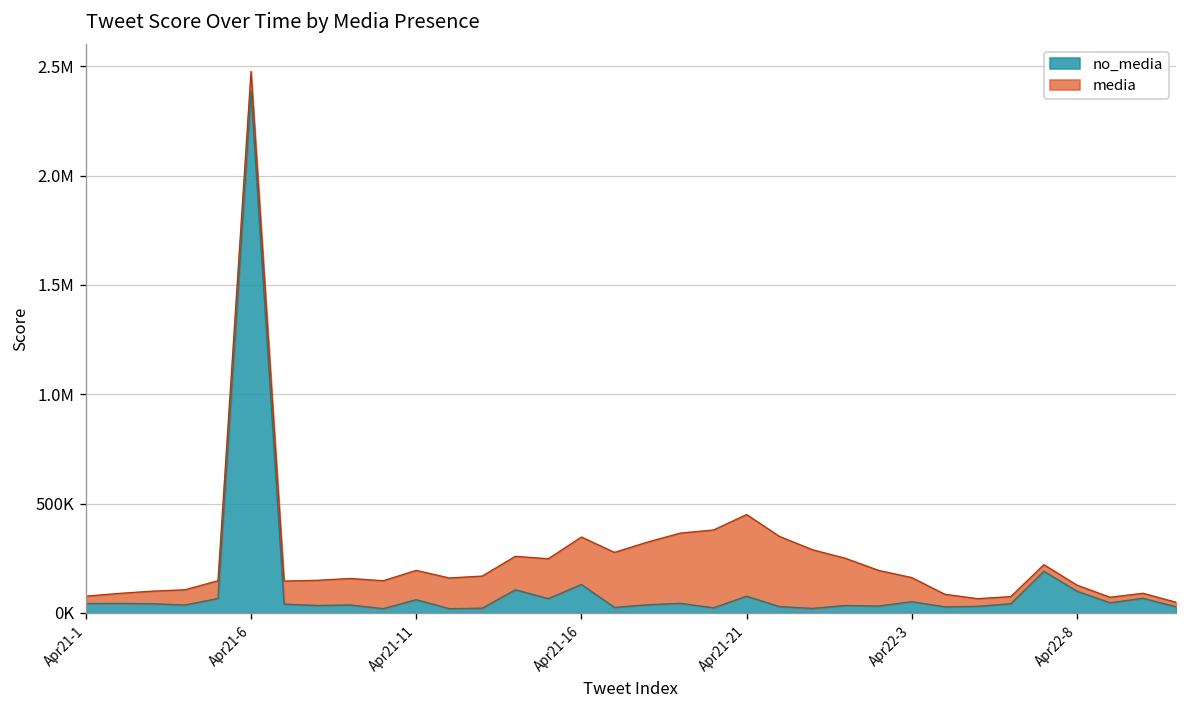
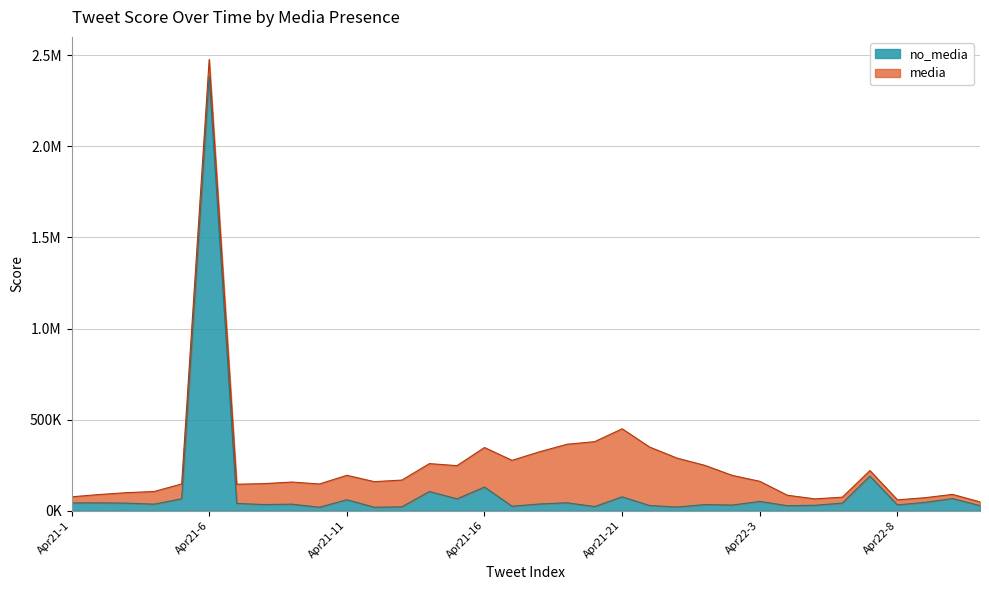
  {
    "no_media": {
      "Apr21-1": 40000,
      "Apr21-6": 2380000,
      "Apr21-11": 60000,
      "Apr21-16": 130000,
      "Apr21-21": 80000,
      "Apr22-3": 50000,
-     "Apr22-8": 100000
+     "Apr22-8": 30000
    },
    "media": {
      "Apr21-1": 30000,
      "Apr21-6": 90000,
      "Apr21-11": 130000,
      "Apr21-16": 220000,
      "Apr21-21": 370000,
      "Apr22-3": 110000,
      "Apr22-8": 30000
    }
  }
